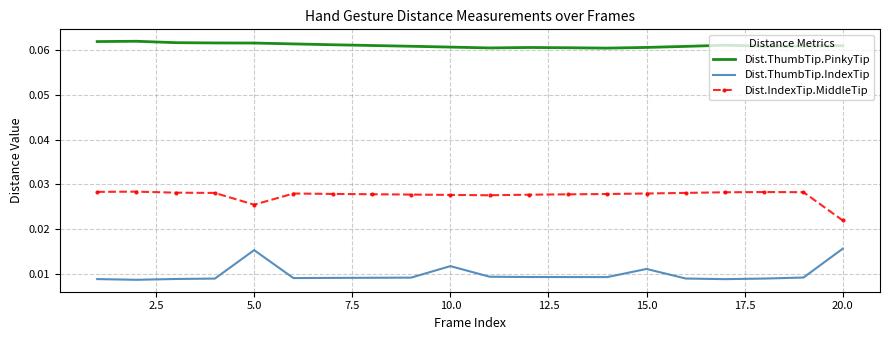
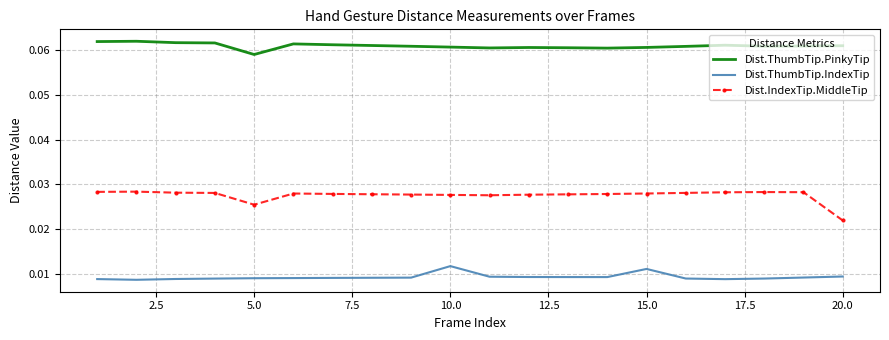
  {
    "Dist.ThumbTip.PinkyTip": {
-     "5.0": 0.062,
+     "5.0": 0.059,
      "10.0": 0.061,
      "15.0": 0.061
    },
    "Dist.ThumbTip.IndexTip": {
-     "5.0": 0.015,
+     "5.0": 0.009,
      "10.0": 0.012,
      "15.0": 0.011,
-     "20.0": 0.016
+     "20.0": 0.009
    },
    "Dist.IndexTip.MiddleTip": {
      "5.0": 0.025,
      "10.0": 0.028,
      "15.0": 0.028,
      "20.0": 0.022
    }
  }
